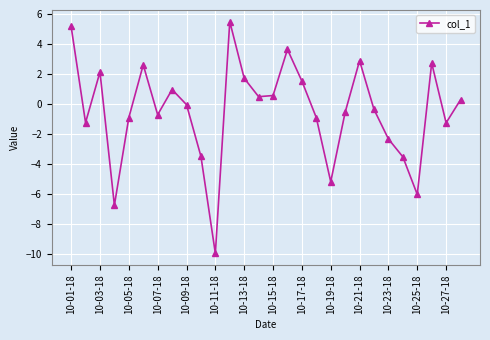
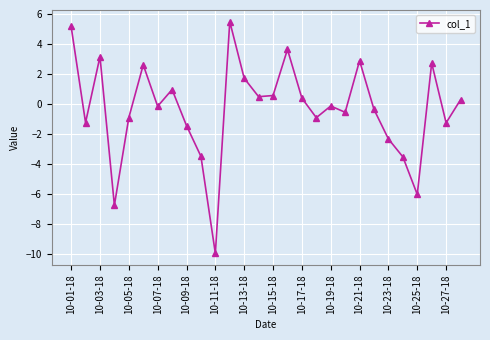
  {
    "10-01-18": 5.2,
-   "10-03-18": 2.1,
+   "10-03-18": 3.2,
    "10-05-18": -0.9,
-   "10-07-18": -0.7,
-   "10-09-18": 0.0,
+   "10-07-18": -0.1,
+   "10-09-18": -1.4,
    "10-11-18": -10.0,
    "10-13-18": 1.7,
    "10-15-18": 0.6,
-   "10-17-18": 1.5,
-   "10-19-18": -5.2,
+   "10-17-18": 0.4,
+   "10-19-18": -0.1,
    "10-21-18": 2.9,
    "10-23-18": -2.3,
    "10-25-18": -6.0,
    "10-27-18": -1.2
  }
